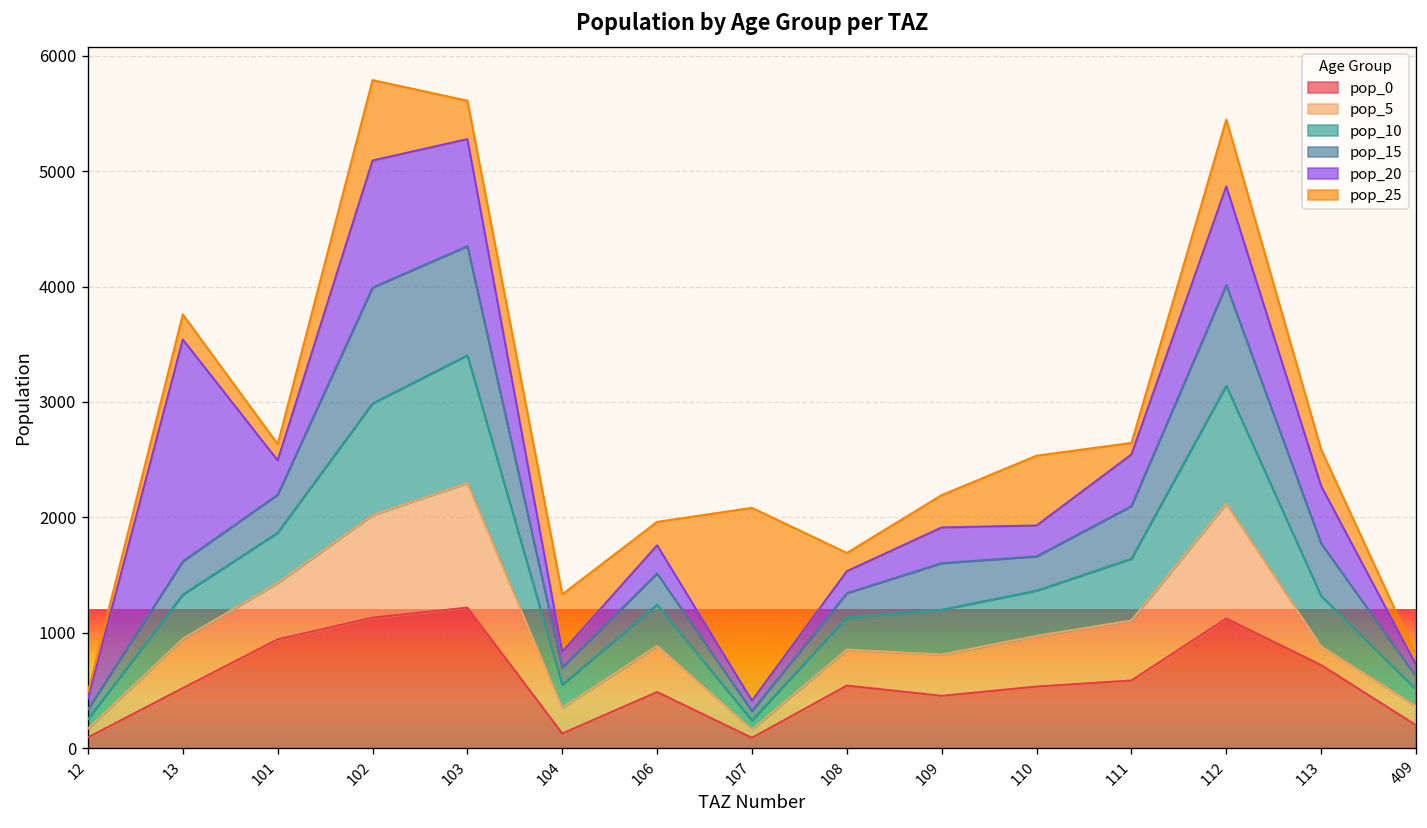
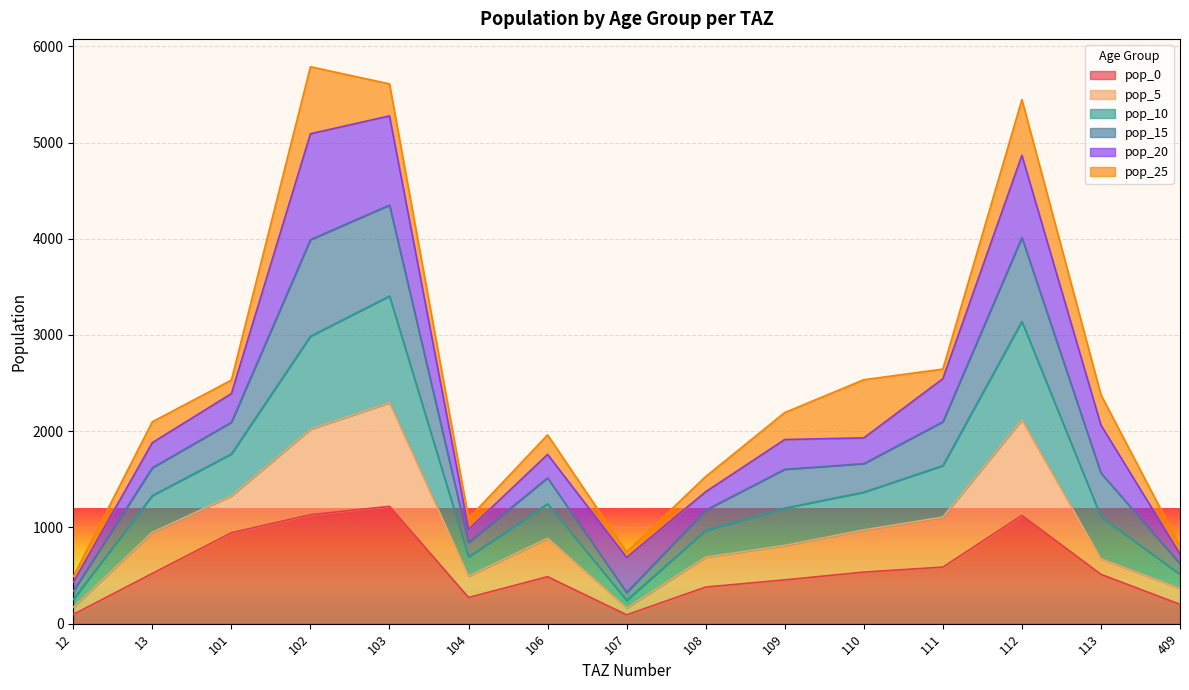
  {
    "pop_0": {
      "12": 100,
      "13": 500,
      "101": 900,
      "102": 1100,
      "103": 1200,
-     "104": 100,
+     "104": 300,
      "106": 500,
      "107": 100,
-     "108": 500,
+     "108": 400,
      "109": 500,
      "110": 500,
      "111": 600,
      "112": 1100,
-     "113": 700,
+     "113": 500,
      "409": 200
    },
    "pop_5": {
      "12": 100,
      "13": 400,
-     "101": 500,
+     "101": 400,
      "102": 900,
      "103": 1100,
      "104": 200,
      "106": 400,
      "107": 100,
      "108": 300,
      "109": 400,
      "110": 400,
      "111": 500,
      "112": 1000,
      "113": 200,
      "409": 200
    },
    "pop_20": {
      "12": 100,
-     "13": 1900,
+     "13": 300,
      "101": 300,
      "102": 1100,
      "103": 900,
      "104": 100,
      "106": 200,
-     "107": 100,
+     "107": 400,
      "108": 200,
      "109": 300,
      "110": 300,
      "111": 400,
      "112": 900,
      "113": 500,
      "409": 100
    },
    "pop_25": {
      "12": 100,
      "13": 200,
      "101": 100,
      "102": 700,
      "103": 300,
-     "104": 500,
+     "104": 100,
      "106": 200,
-     "107": 1700,
+     "107": 100,
      "108": 200,
      "109": 300,
      "110": 600,
      "111": 100,
      "112": 600,
      "113": 300,
      "409": 100
    }
  }
